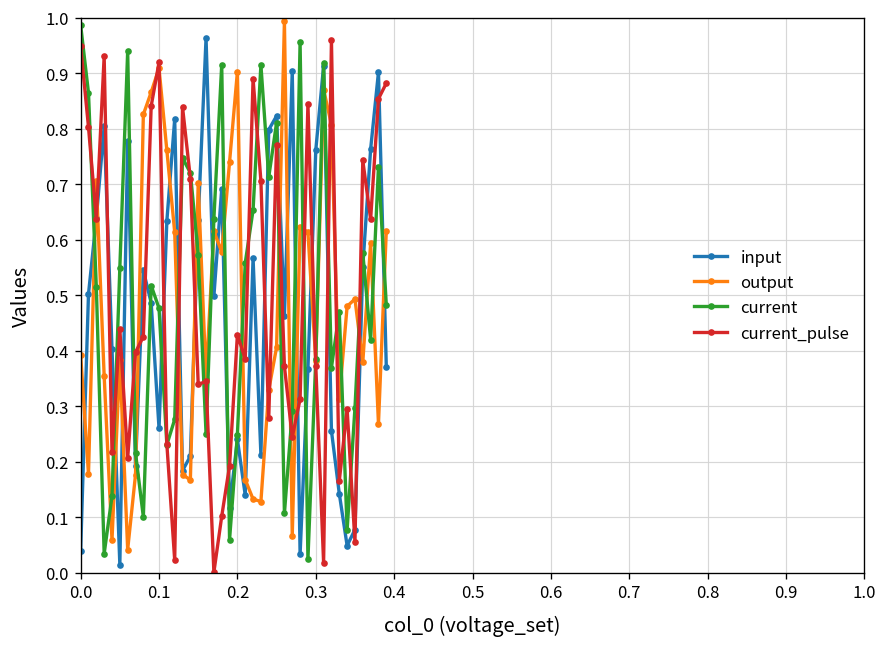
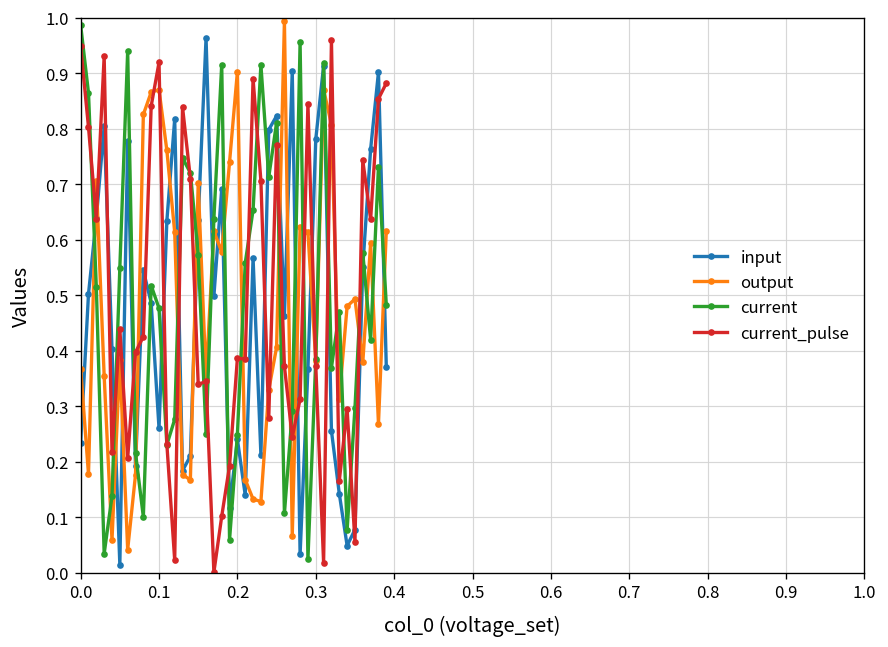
  {
    "input": {
-     "0.0": 0.04,
+     "0.0": 0.23,
      "0.1": 0.26,
      "0.2": 0.24,
-     "0.3": 0.76
+     "0.3": 0.78
    },
    "output": {
-     "0.0": 0.39,
-     "0.1": 0.91,
+     "0.0": 0.37,
+     "0.1": 0.87,
      "0.2": 0.90
    },
    "current": {
      "0.0": 0.99,
      "0.1": 0.48,
      "0.2": 0.25
    },
    "current_pulse": {
      "0.0": 0.95,
      "0.1": 0.92,
-     "0.2": 0.43,
+     "0.2": 0.39,
      "0.3": 0.37
    }
  }
